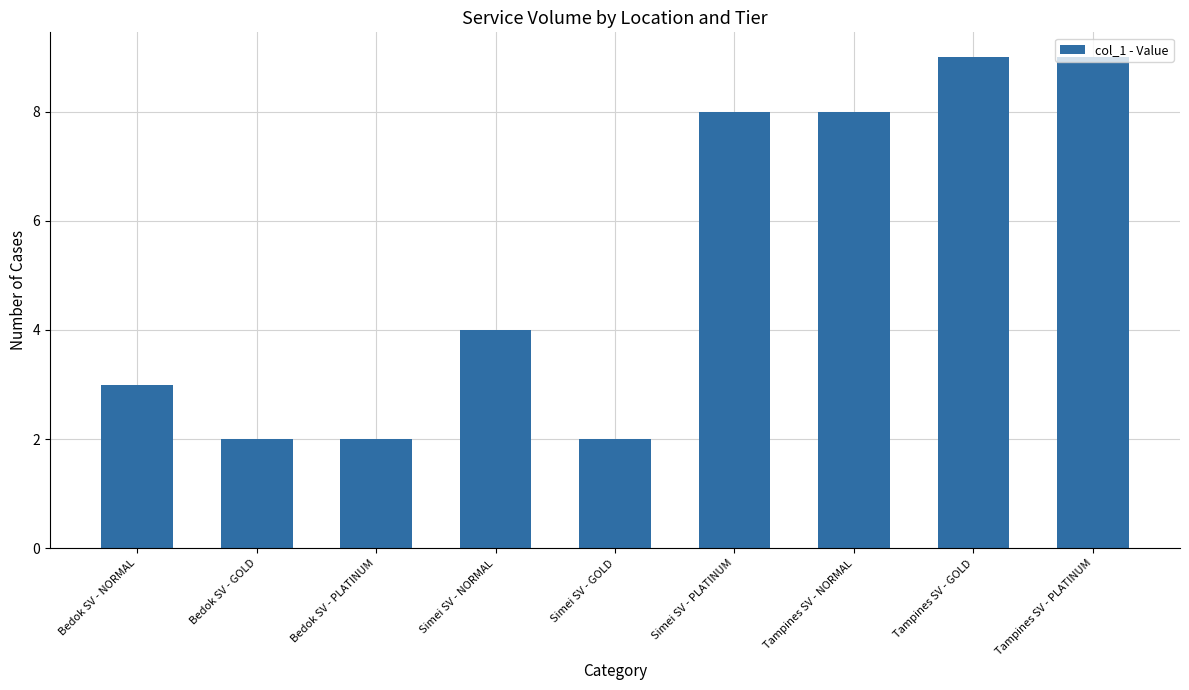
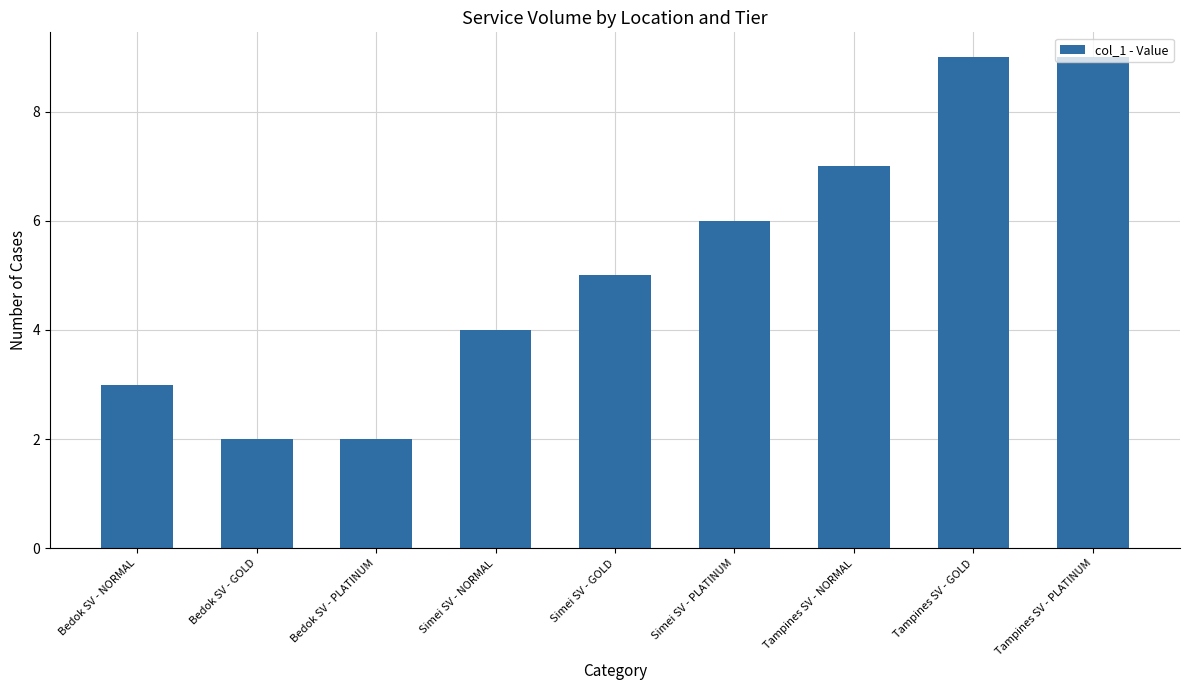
  {
    "Bedok SV - NORMAL": 3,
    "Bedok SV - GOLD": 2,
    "Bedok SV - PLATINUM": 2,
    "Simei SV - NORMAL": 4,
-   "Simei SV - GOLD": 2,
-   "Simei SV - PLATINUM": 8,
-   "Tampines SV - NORMAL": 8,
+   "Simei SV - GOLD": 5,
+   "Simei SV - PLATINUM": 6,
+   "Tampines SV - NORMAL": 7,
    "Tampines SV - GOLD": 9
  }
